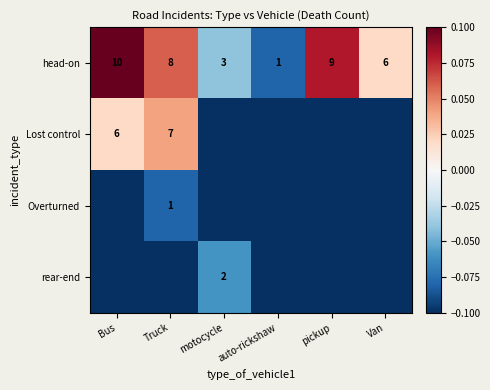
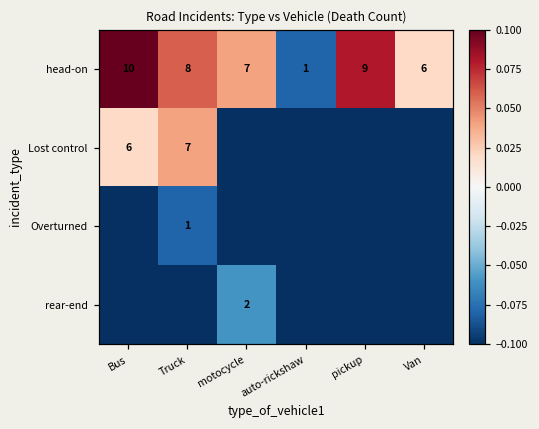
  {
    "head-on": {
      "Bus": 10,
      "Truck": 8,
-     "motocycle": 3,
+     "motocycle": 7,
      "auto-rickshaw": 1,
      "pickup": 9,
      "Van": 6
    },
    "Lost control": {
      "Bus": 6,
      "Truck": 7
    },
    "Overturned": {
      "Truck": 1
    },
    "rear-end": {
      "motocycle": 2
    }
  }
